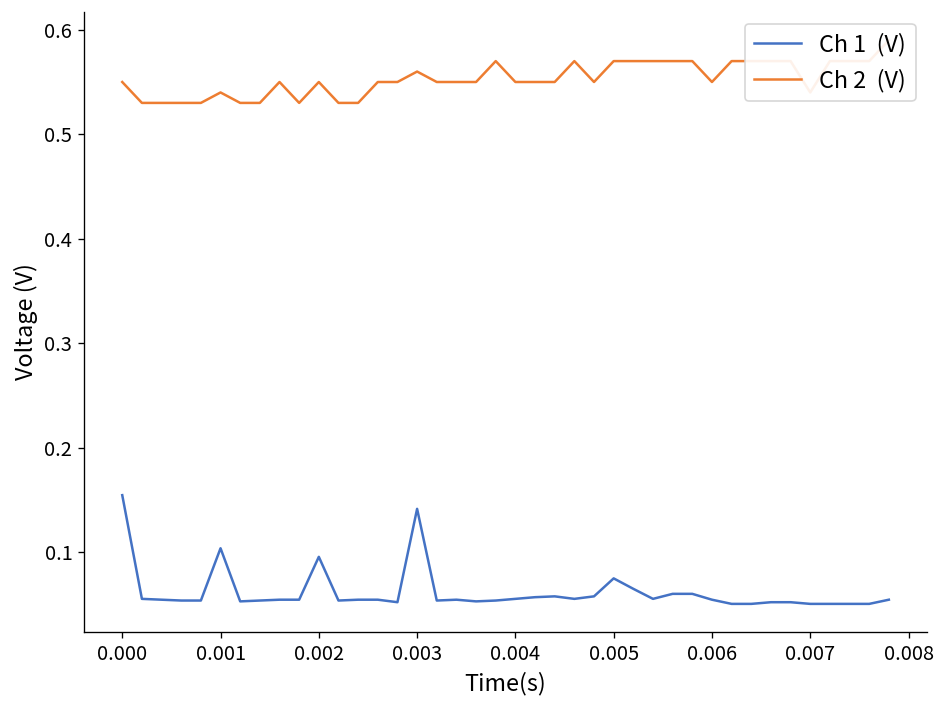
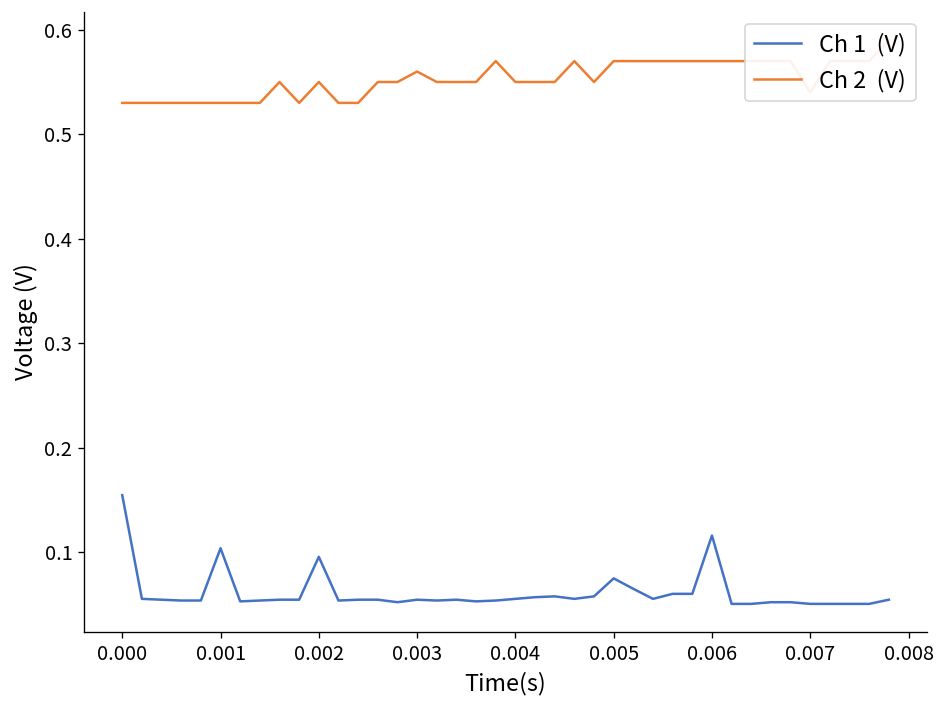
  {
    "Ch 1 (V)": {
      "0.000": 0.15,
      "0.001": 0.10,
      "0.002": 0.10,
-     "0.003": 0.14,
+     "0.003": 0.05,
      "0.004": 0.06,
      "0.005": 0.08,
-     "0.006": 0.05,
+     "0.006": 0.12,
      "0.007": 0.05
    },
    "Ch 2 (V)": {
-     "0.000": 0.55,
-     "0.001": 0.54,
+     "0.000": 0.53,
+     "0.001": 0.53,
      "0.002": 0.55,
      "0.003": 0.56,
      "0.004": 0.55,
      "0.005": 0.57,
-     "0.006": 0.55
+     "0.006": 0.57
    }
  }
